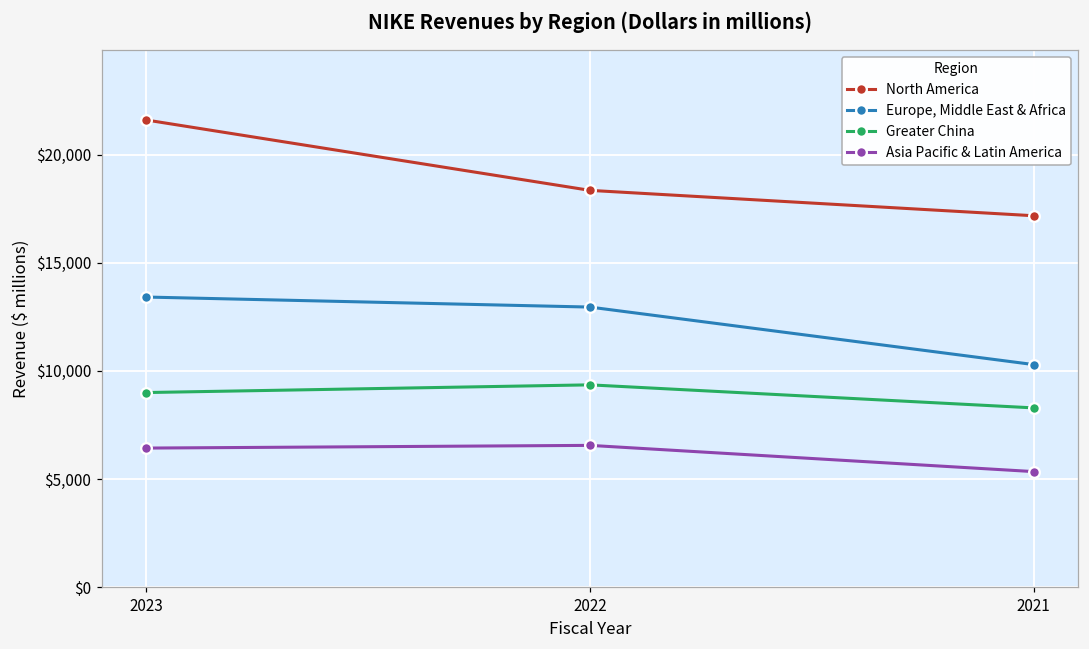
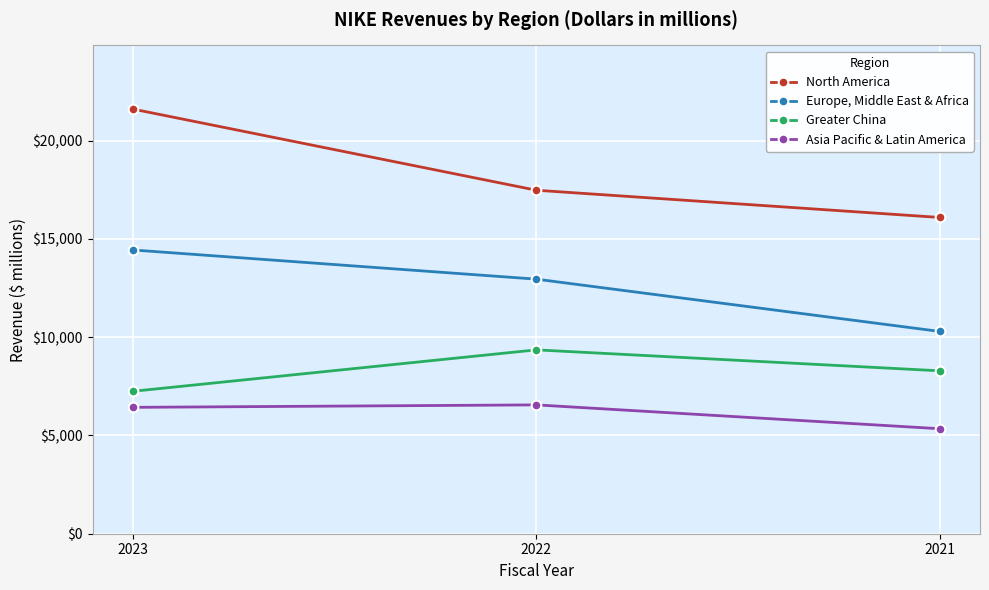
  {
    "North America": {
      "2023": "$21,600",
-     "2022": "$18,400",
-     "2021": "$17,200"
+     "2022": "$17,500",
+     "2021": "$16,100"
    },
    "Europe, Middle East & Africa": {
-     "2023": "$13,400",
+     "2023": "$14,400",
      "2022": "$13,000",
      "2021": "$10,300"
    },
    "Greater China": {
-     "2023": "$9,000",
+     "2023": "$7,200",
      "2022": "$9,400",
      "2021": "$8,300"
    },
    "Asia Pacific & Latin America": {
      "2023": "$6,400",
      "2022": "$6,600",
      "2021": "$5,300"
    }
  }
